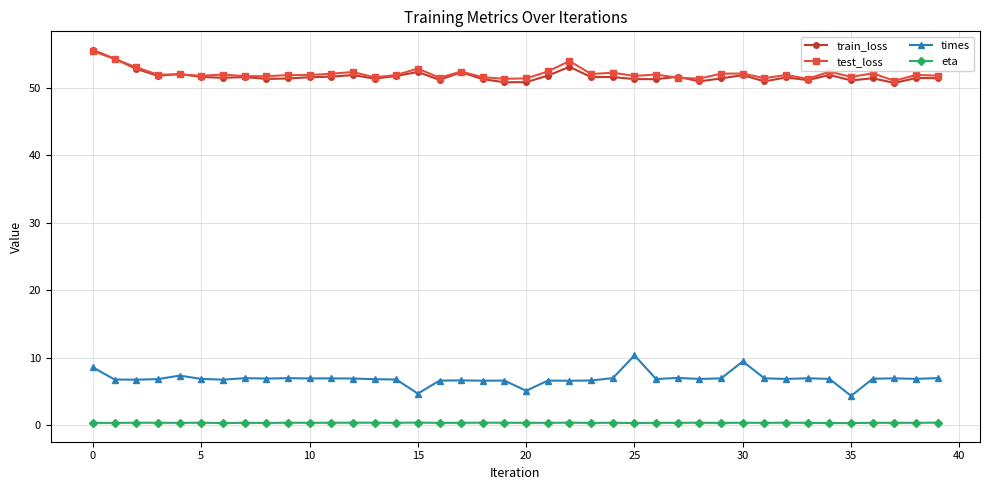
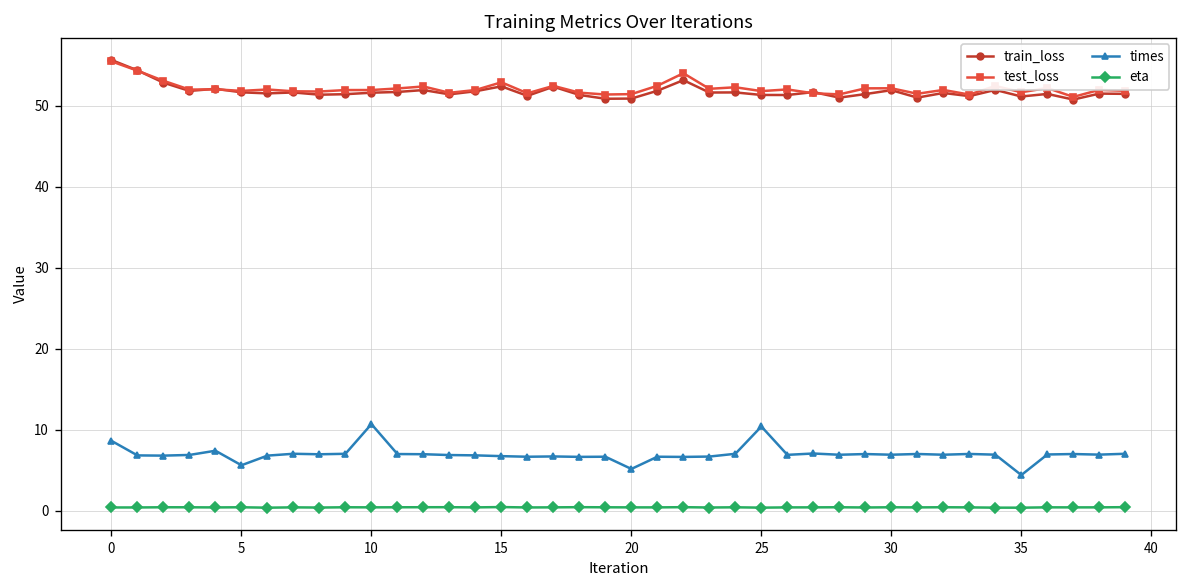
  {
    "times": {
      "0": 9,
-     "5": 7,
-     "10": 7,
-     "15": 5,
+     "5": 6,
+     "10": 11,
+     "15": 7,
      "20": 5,
      "25": 10,
-     "30": 9,
+     "30": 7,
      "35": 4
    },
    "eta": {
      "0": 0,
      "5": 0,
      "10": 0,
      "15": 0,
      "20": 0,
      "25": 0,
      "30": 0,
      "35": 0
    }
  }
